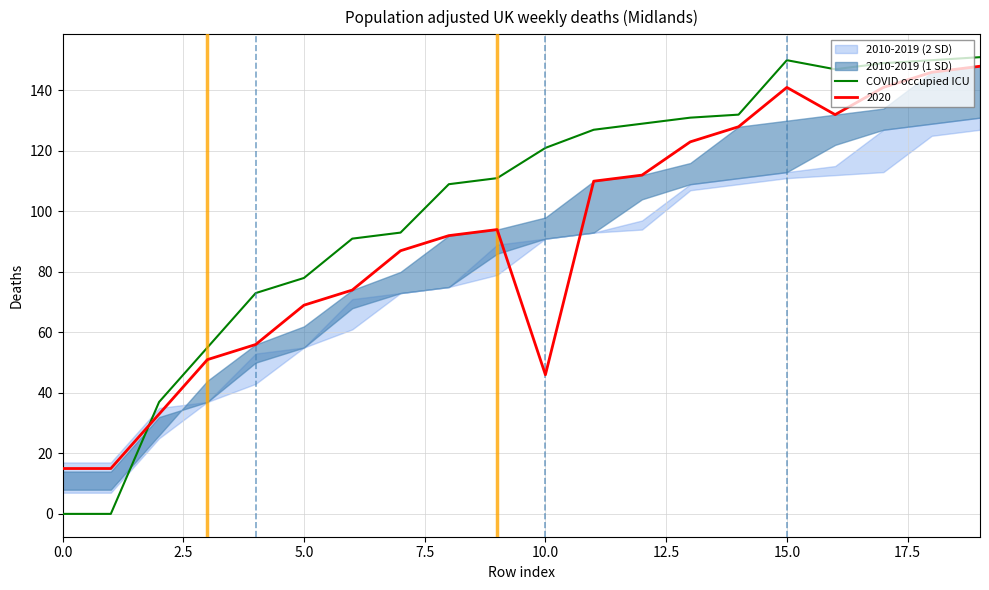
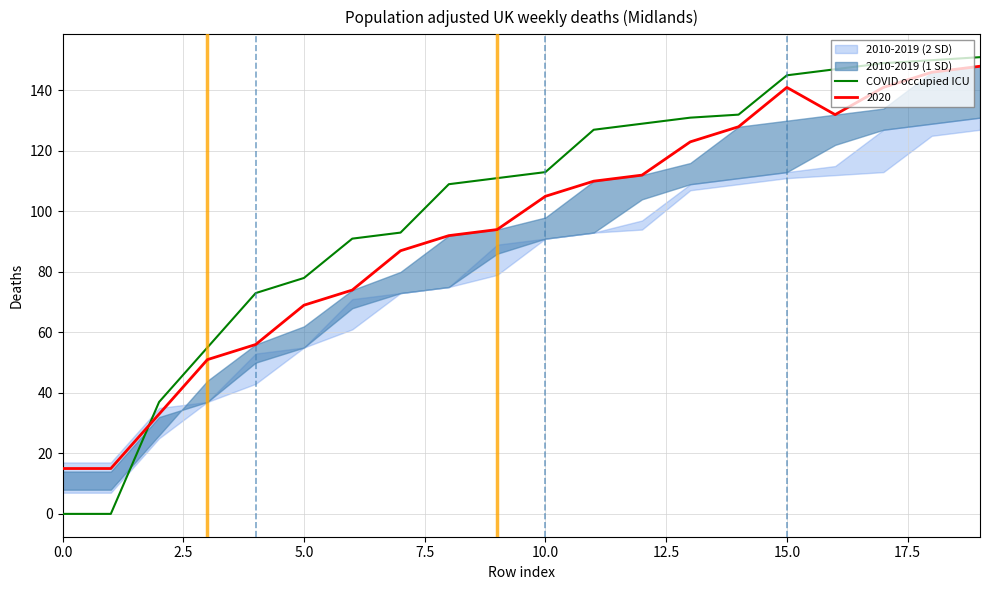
  {
    "COVID occupied ICU": {
      "0.0": 0,
      "5.0": 78,
-     "10.0": 121,
-     "15.0": 150
+     "10.0": 113,
+     "15.0": 145
    },
    "2020": {
      "0.0": 15,
      "5.0": 69,
-     "10.0": 46,
+     "10.0": 105,
      "15.0": 141
    }
  }
